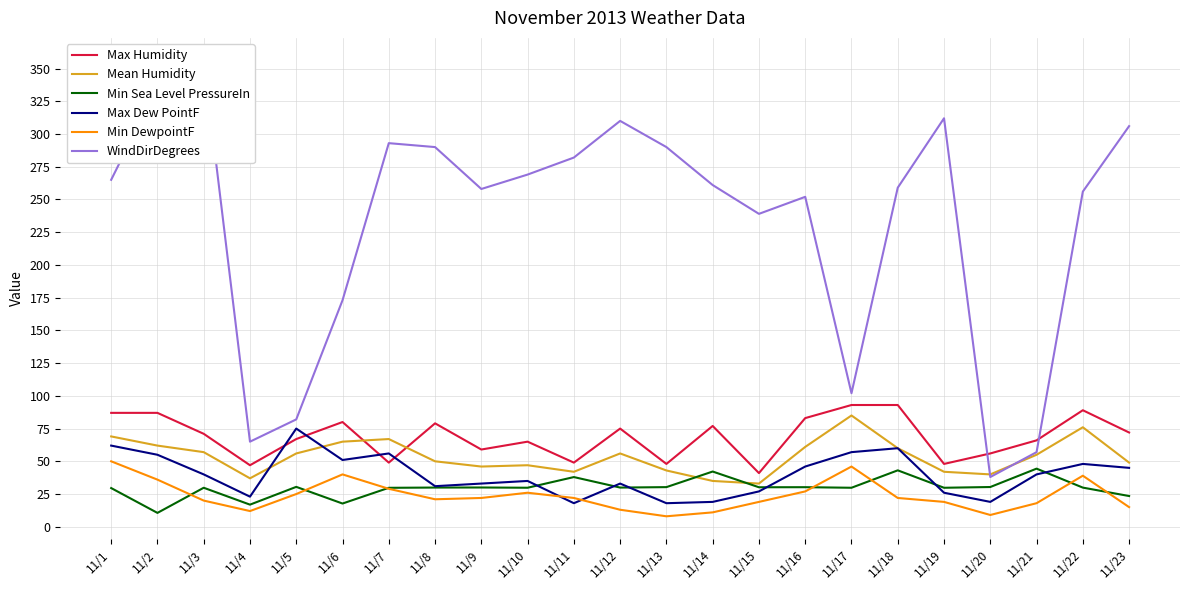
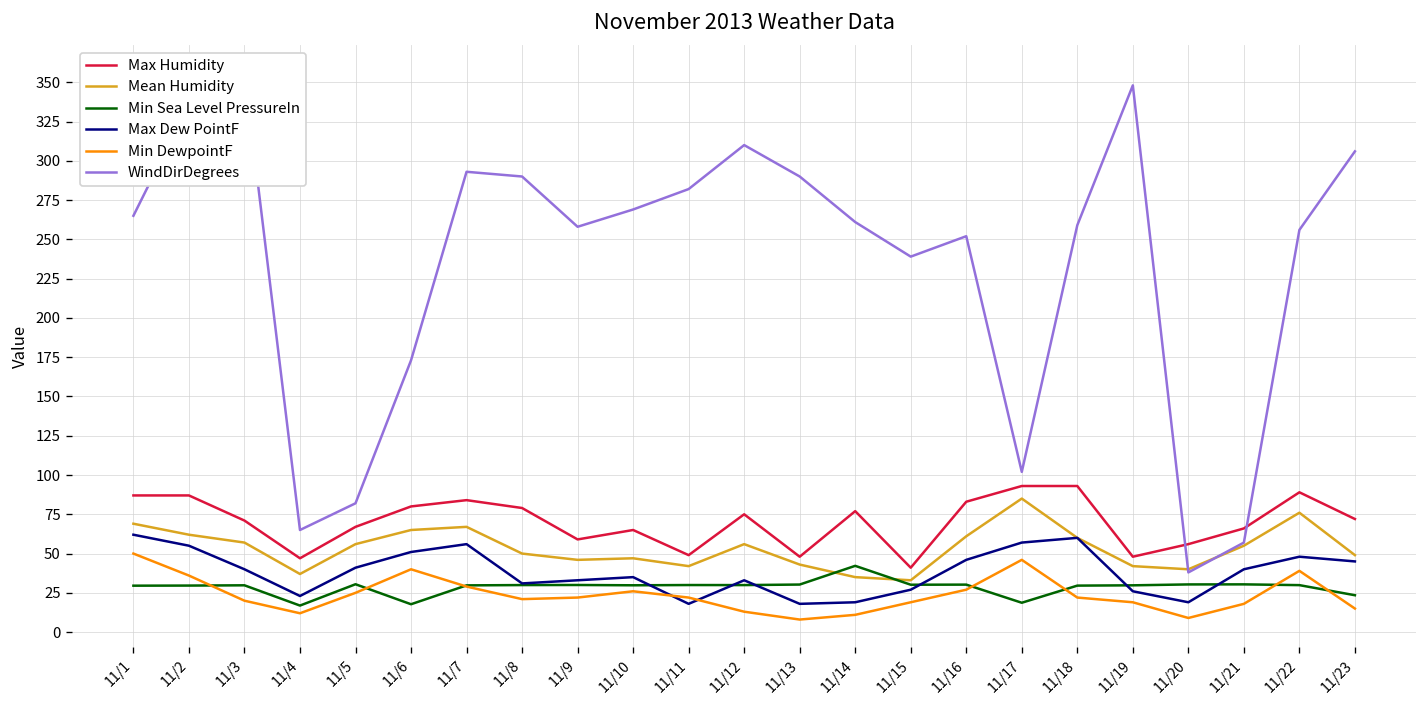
  {
    "Max Humidity": {
      "11/1": 87,
      "11/2": 87,
      "11/3": 71,
      "11/4": 47,
      "11/5": 67,
      "11/6": 80,
-     "11/7": 49,
+     "11/7": 84,
      "11/8": 79,
      "11/9": 59,
      "11/10": 65,
      "11/11": 49,
      "11/12": 75,
      "11/13": 48,
      "11/14": 77,
      "11/15": 41,
      "11/16": 83,
      "11/17": 93,
      "11/18": 93,
      "11/19": 48,
      "11/20": 56,
      "11/21": 66,
      "11/22": 89,
      "11/23": 72
    },
    "Min Sea Level PressureIn": {
      "11/1": 30,
-     "11/2": 11,
+     "11/2": 30,
      "11/3": 30,
      "11/4": 17,
      "11/5": 30,
      "11/6": 18,
      "11/9": 30,
      "11/10": 30,
-     "11/11": 38,
+     "11/11": 30,
      "11/12": 30,
      "11/13": 30,
      "11/14": 42,
      "11/15": 30,
      "11/16": 30,
-     "11/17": 30,
-     "11/18": 43,
+     "11/17": 19,
+     "11/18": 30,
      "11/19": 30,
      "11/20": 30,
-     "11/21": 44,
+     "11/21": 30,
      "11/22": 30,
      "11/23": 23
    },
    "Max Dew PointF": {
      "11/1": 62,
      "11/2": 55,
      "11/3": 40,
      "11/4": 23,
-     "11/5": 75,
+     "11/5": 41,
      "11/6": 51,
      "11/7": 56,
      "11/9": 33,
      "11/10": 35,
      "11/11": 18,
      "11/12": 33,
      "11/13": 18,
      "11/14": 19,
      "11/15": 27,
      "11/16": 46,
      "11/17": 57,
      "11/19": 26,
      "11/20": 19,
      "11/21": 40,
      "11/22": 48,
      "11/23": 45
    },
    "WindDirDegrees": {
      "11/1": 265,
      "11/4": 65,
      "11/5": 82,
      "11/6": 173,
      "11/7": 293,
      "11/8": 290,
      "11/9": 258,
      "11/10": 269,
      "11/11": 282,
      "11/12": 310,
      "11/13": 290,
      "11/14": 261,
      "11/15": 239,
      "11/16": 252,
      "11/17": 102,
      "11/18": 259,
-     "11/19": 312,
+     "11/19": 348,
      "11/20": 38,
      "11/21": 57,
      "11/22": 256,
      "11/23": 306
    }
  }
